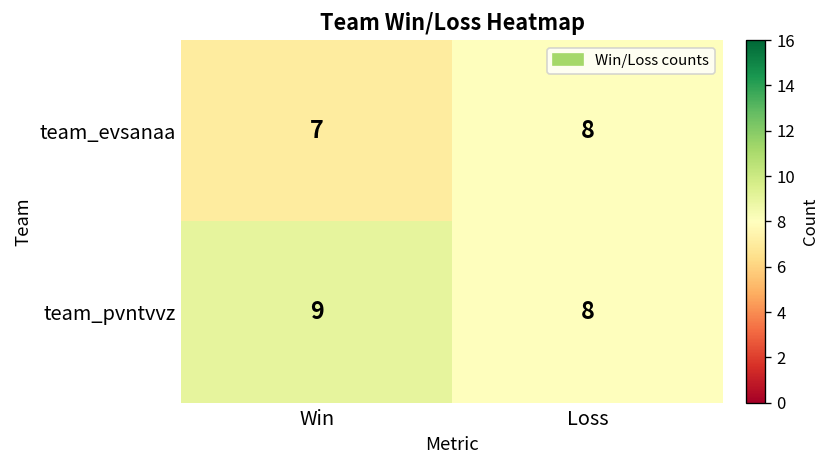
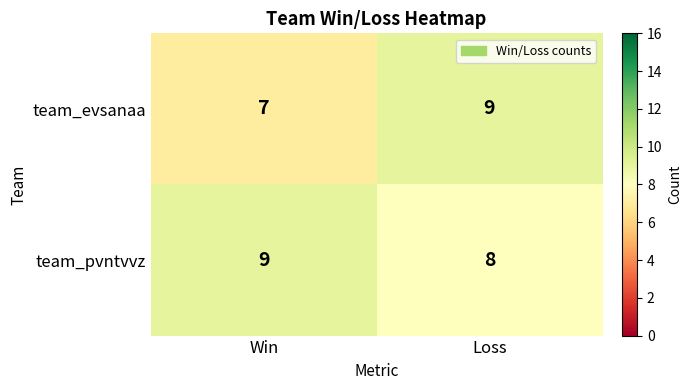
  {
    "team_evsanaa": {
      "Win": 7,
-     "Loss": 8
+     "Loss": 9
    },
    "team_pvntvvz": {
      "Win": 9,
      "Loss": 8
    }
  }
